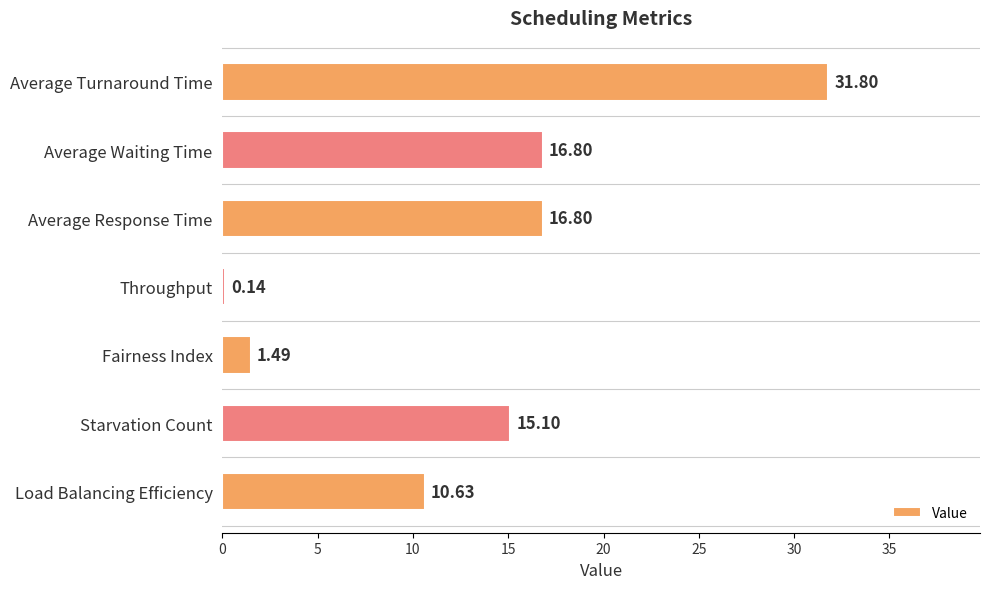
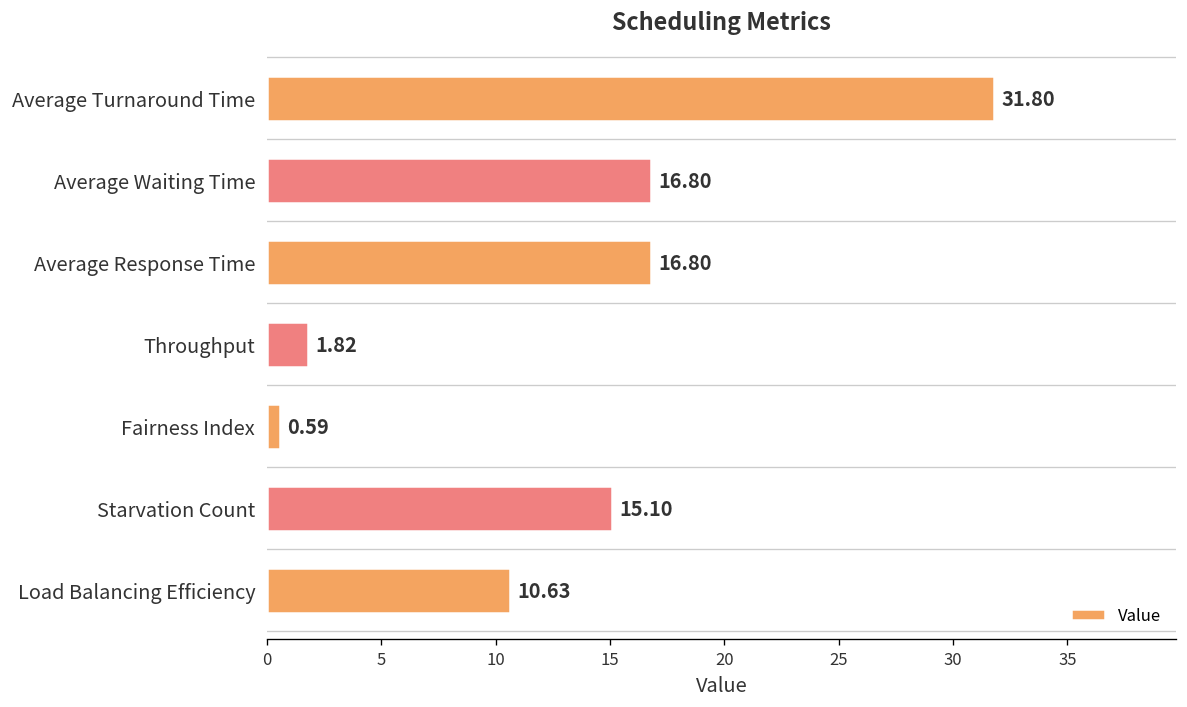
  {
    "Average Turnaround Time": 31.80,
    "Average Waiting Time": 16.80,
    "Average Response Time": 16.80,
-   "Throughput": 0.14,
-   "Fairness Index": 1.49,
+   "Throughput": 1.82,
+   "Fairness Index": 0.59,
    "Starvation Count": 15.10,
    "Load Balancing Efficiency": 10.63
  }
